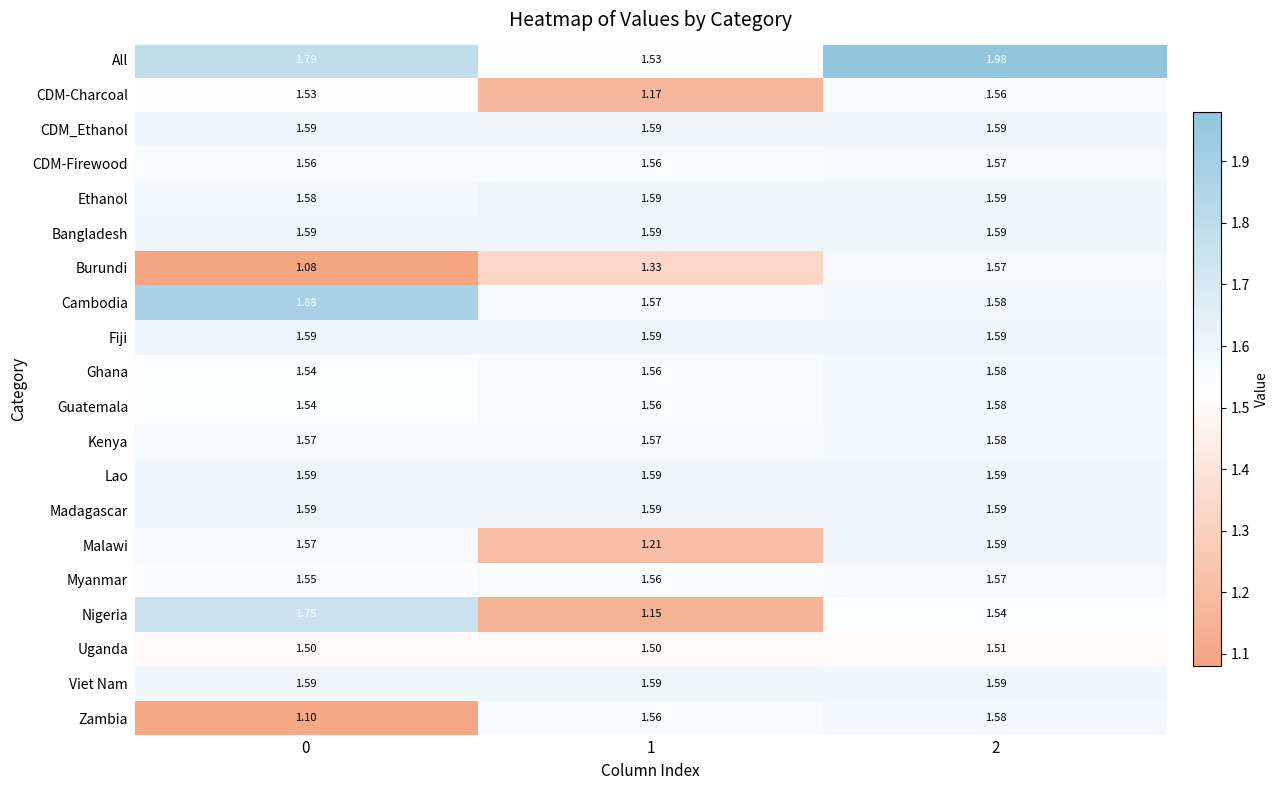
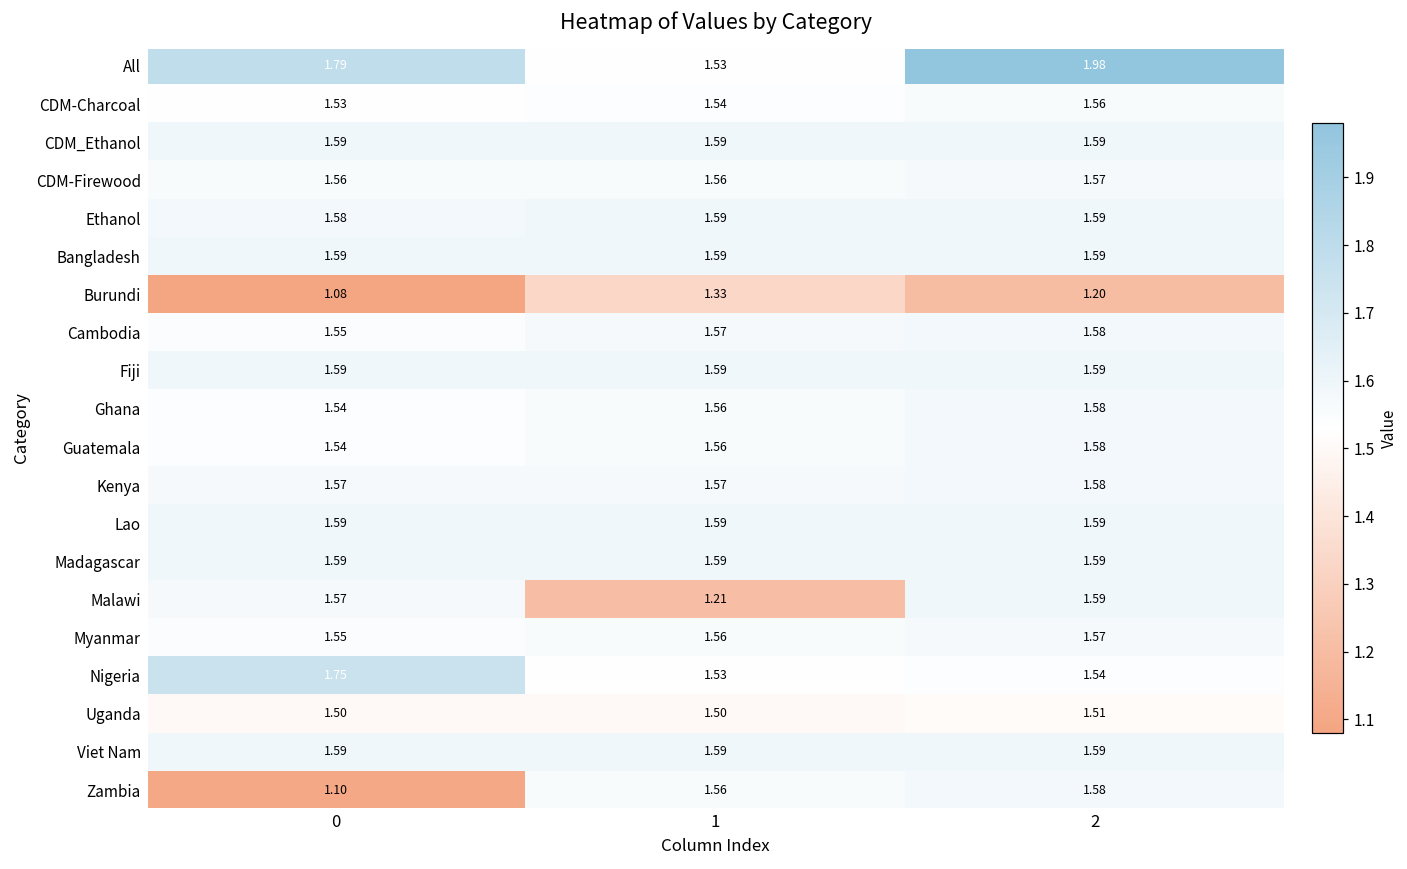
  {
    "All": {
      "0": 1.79,
      "1": 1.53,
      "2": 1.98
    },
    "CDM-Charcoal": {
      "0": 1.53,
-     "1": 1.17,
+     "1": 1.54,
      "2": 1.56
    },
    "CDM_Ethanol": {
      "0": 1.59,
      "1": 1.59,
      "2": 1.59
    },
    "CDM-Firewood": {
      "0": 1.56,
      "1": 1.56,
      "2": 1.57
    },
    "Ethanol": {
      "0": 1.58,
      "1": 1.59,
      "2": 1.59
    },
    "Bangladesh": {
      "0": 1.59,
      "1": 1.59,
      "2": 1.59
    },
    "Burundi": {
      "0": 1.08,
      "1": 1.33,
-     "2": 1.57
+     "2": 1.20
    },
    "Cambodia": {
-     "0": 1.88,
+     "0": 1.55,
      "1": 1.57,
      "2": 1.58
    },
    "Fiji": {
      "0": 1.59,
      "1": 1.59,
      "2": 1.59
    },
    "Ghana": {
      "0": 1.54,
      "1": 1.56,
      "2": 1.58
    },
    "Guatemala": {
      "0": 1.54,
      "1": 1.56,
      "2": 1.58
    },
    "Kenya": {
      "0": 1.57,
      "1": 1.57,
      "2": 1.58
    },
    "Lao": {
      "0": 1.59,
      "1": 1.59,
      "2": 1.59
    },
    "Madagascar": {
      "0": 1.59,
      "1": 1.59,
      "2": 1.59
    },
    "Malawi": {
      "0": 1.57,
      "1": 1.21,
      "2": 1.59
    },
    "Myanmar": {
      "0": 1.55,
      "1": 1.56,
      "2": 1.57
    },
    "Nigeria": {
      "0": 1.75,
-     "1": 1.15,
+     "1": 1.53,
      "2": 1.54
    },
    "Uganda": {
      "0": 1.50,
      "1": 1.50,
      "2": 1.51
    },
    "Viet Nam": {
      "0": 1.59,
      "1": 1.59,
      "2": 1.59
    },
    "Zambia": {
      "0": 1.10,
      "1": 1.56,
      "2": 1.58
    }
  }
